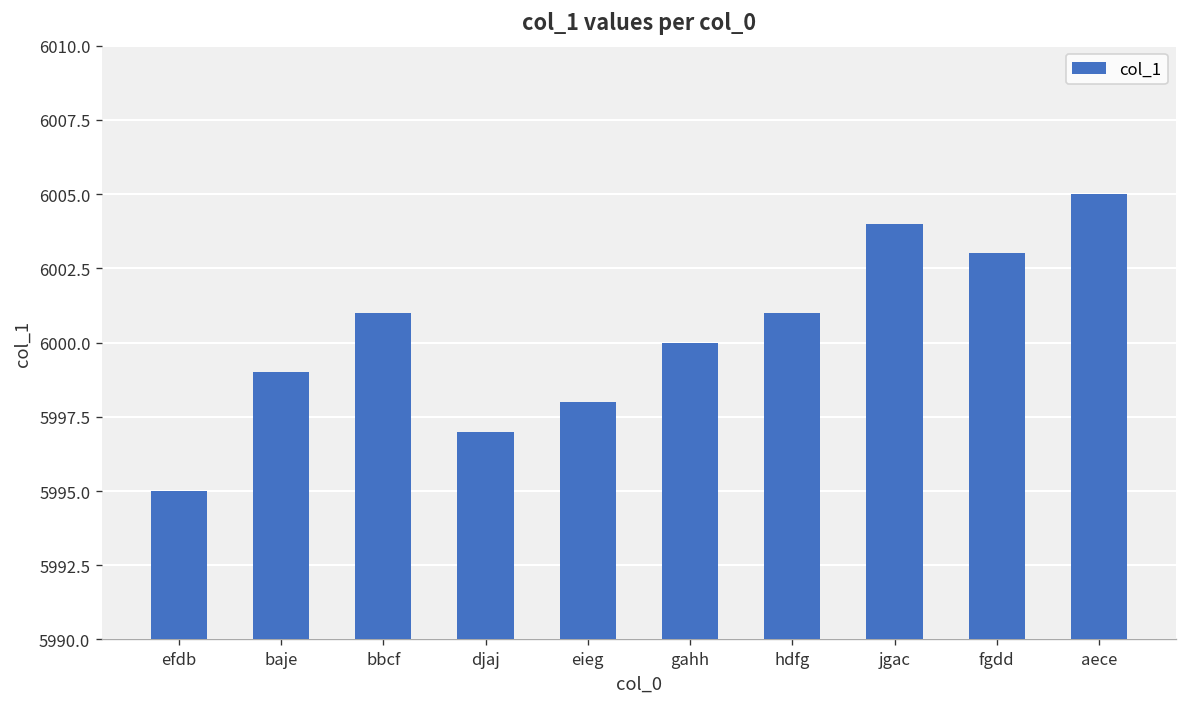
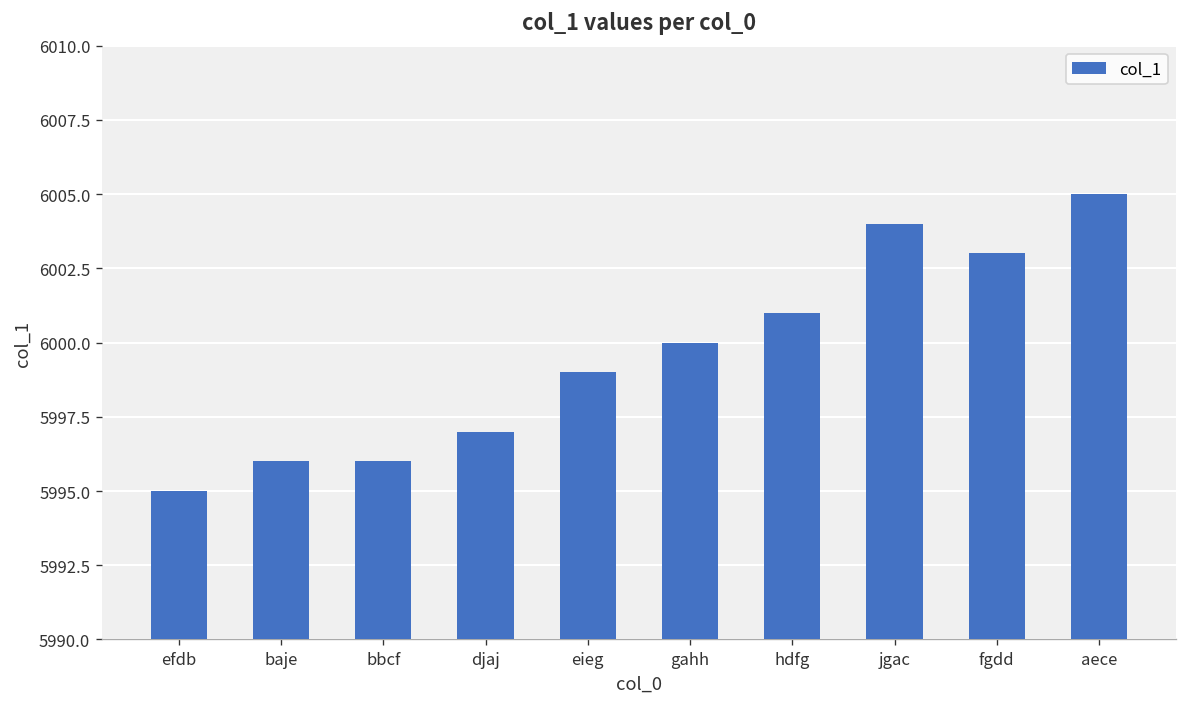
  {
    "efdb": 5995,
-   "baje": 5999,
-   "bbcf": 6001,
+   "baje": 5996,
+   "bbcf": 5996,
    "djaj": 5997,
-   "eieg": 5998,
+   "eieg": 5999,
    "gahh": 6000,
    "hdfg": 6001,
    "jgac": 6004,
    "fgdd": 6003,
    "aece": 6005
  }
